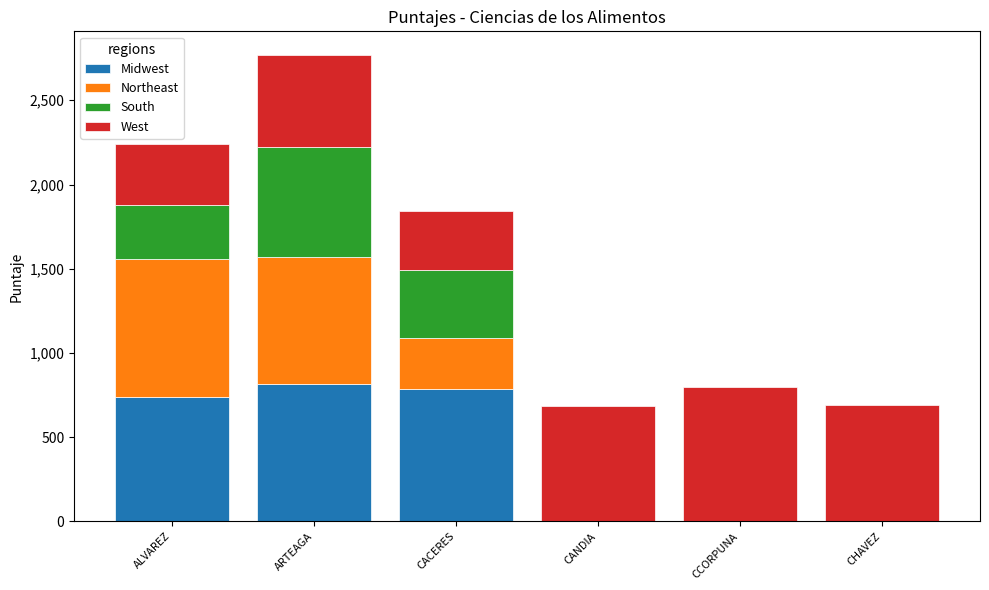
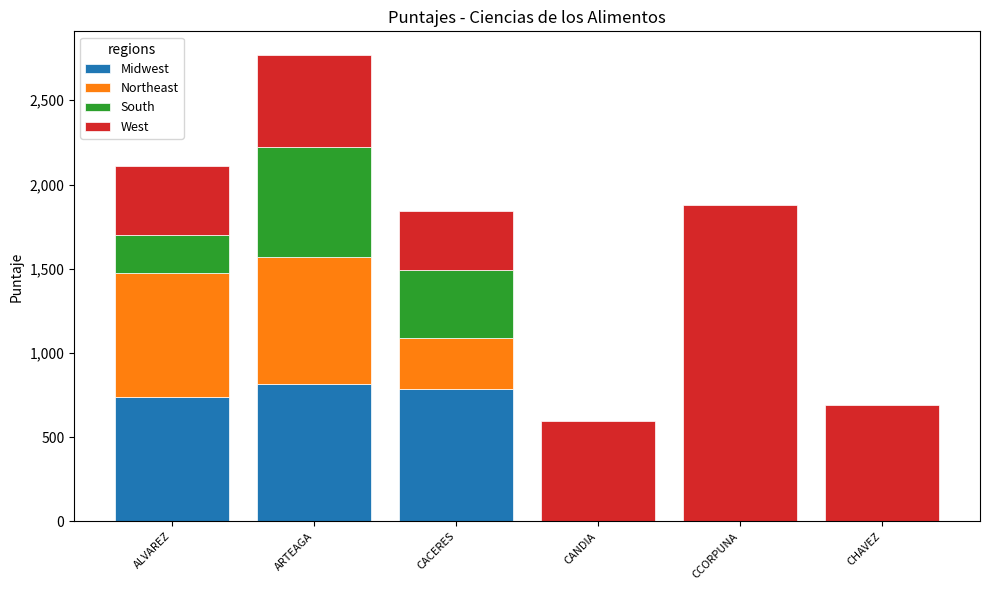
  {
    "Midwest": {
      "ALVAREZ": "740",
      "ARTEAGA": "810",
      "CACERES": "790",
      "CANDIA": "0",
      "CCORPUNA": "0",
      "CHAVEZ": "0"
    },
    "Northeast": {
-     "ALVAREZ": "820",
+     "ALVAREZ": "730",
      "ARTEAGA": "750",
      "CACERES": "300",
      "CANDIA": "0",
      "CCORPUNA": "0",
      "CHAVEZ": "0"
    },
    "South": {
-     "ALVAREZ": "320",
+     "ALVAREZ": "230",
      "ARTEAGA": "660",
      "CACERES": "400",
      "CANDIA": "0",
      "CCORPUNA": "0",
      "CHAVEZ": "0"
    },
    "West": {
-     "ALVAREZ": "360",
+     "ALVAREZ": "410",
      "ARTEAGA": "550",
      "CACERES": "350",
-     "CANDIA": "690",
-     "CCORPUNA": "800",
+     "CANDIA": "600",
+     "CCORPUNA": "1,880",
      "CHAVEZ": "690"
    }
  }
